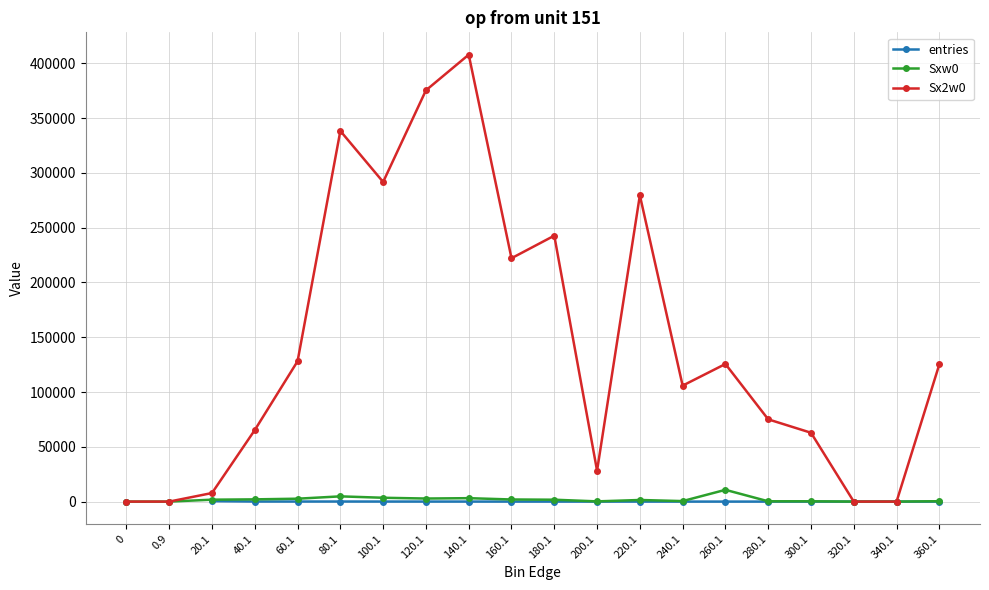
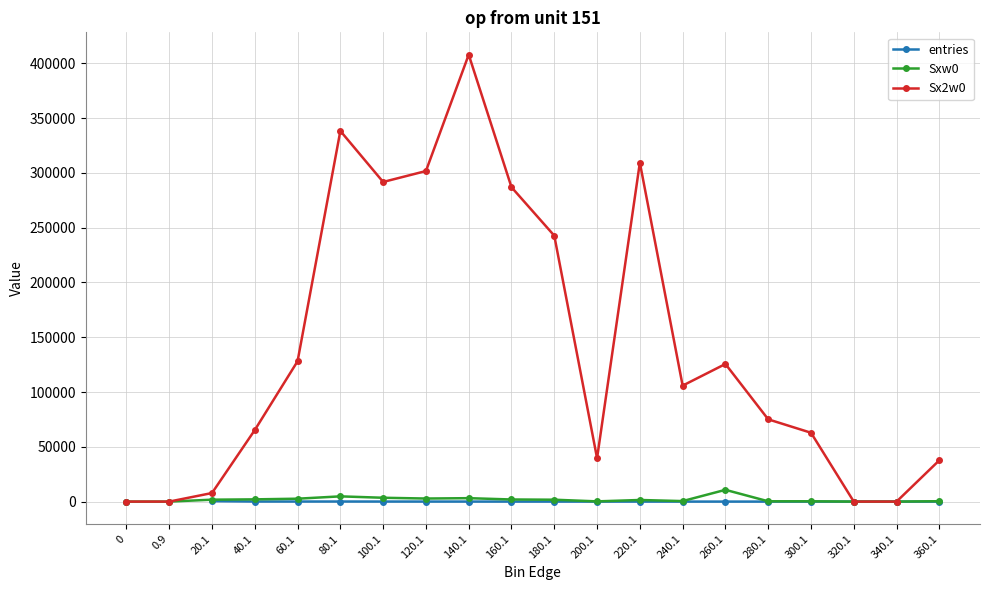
  {
    "entries": {
      "60.1": 0,
      "80.1": 0,
      "100.1": 0,
      "120.1": 0,
      "140.1": 0,
      "260.1": 0
    },
    "Sxw0": {
      "60.1": 3000,
      "80.1": 5000,
      "100.1": 4000,
      "120.1": 3000,
      "140.1": 3000,
      "260.1": 11000
    },
    "Sx2w0": {
      "20.1": 8000,
      "40.1": 65000,
      "60.1": 128000,
      "80.1": 338000,
      "100.1": 292000,
-     "120.1": 375000,
+     "120.1": 302000,
      "140.1": 408000,
-     "160.1": 222000,
+     "160.1": 287000,
      "180.1": 243000,
-     "200.1": 28000,
-     "220.1": 280000,
+     "200.1": 40000,
+     "220.1": 309000,
      "240.1": 106000,
      "260.1": 126000,
      "280.1": 75000,
      "300.1": 63000,
-     "360.1": 125000
+     "360.1": 38000
    }
  }
